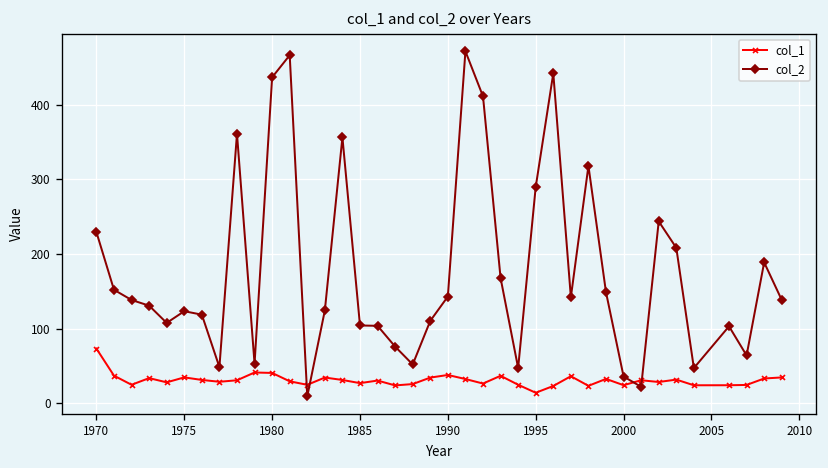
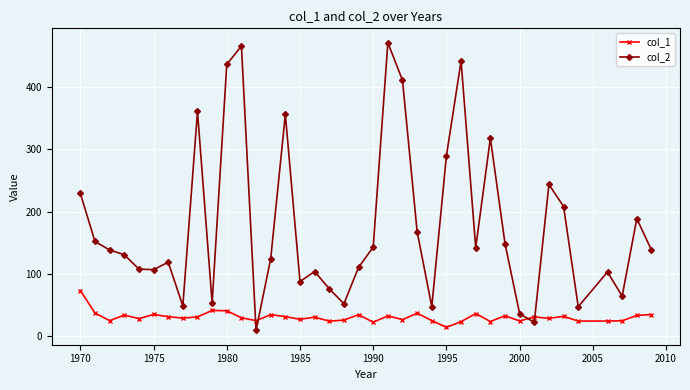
  {
    "col_1": {
      "1970": 70,
      "1975": 30,
      "1980": 40,
      "1985": 30,
-     "1990": 40,
+     "1990": 20,
      "1995": 10,
      "2000": 20
    },
    "col_2": {
      "1970": 230,
-     "1975": 120,
+     "1975": 110,
      "1980": 440,
-     "1985": 100,
+     "1985": 90,
      "1990": 140,
      "1995": 290,
      "2000": 40
    }
  }
